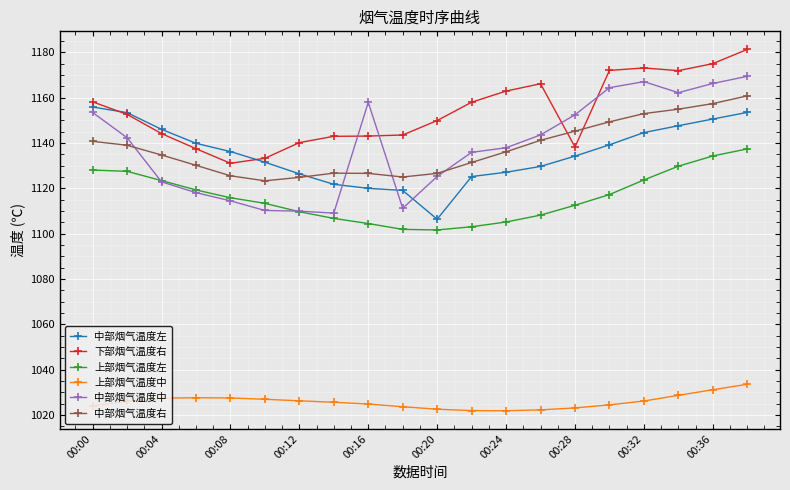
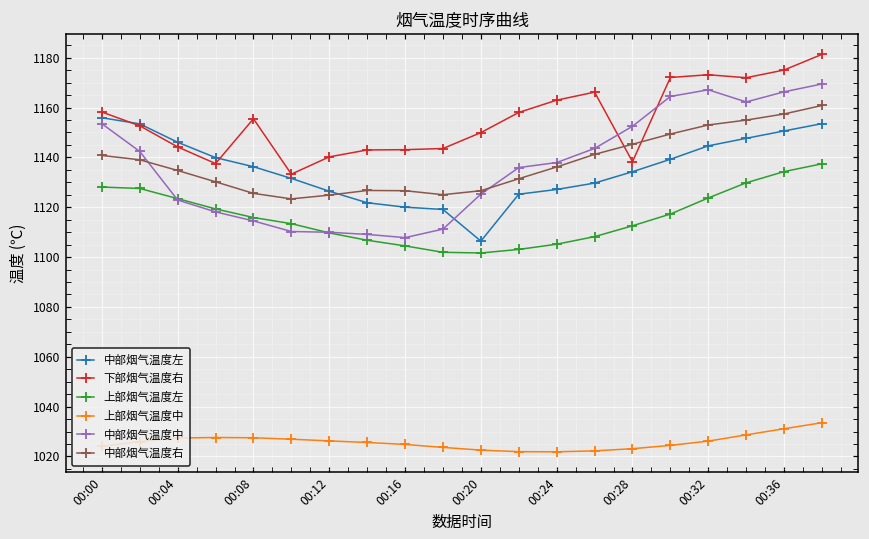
  {
    "中部烟气温度左": {
      "00:00": 1156,
      "00:04": 1146,
      "00:08": 1136,
      "00:12": 1126,
      "00:16": 1120,
      "00:20": 1106,
      "00:24": 1127,
      "00:28": 1134,
      "00:32": 1145,
      "00:36": 1151
    },
    "下部烟气温度右": {
      "00:00": 1158,
      "00:04": 1144,
-     "00:08": 1131,
+     "00:08": 1156,
      "00:12": 1140,
      "00:16": 1143,
      "00:20": 1150,
      "00:24": 1163,
      "00:28": 1138,
      "00:32": 1173,
      "00:36": 1175
    },
    "上部烟气温度左": {
      "00:00": 1128,
      "00:08": 1116,
      "00:16": 1104,
      "00:20": 1102,
      "00:24": 1105,
      "00:28": 1113,
      "00:32": 1124,
      "00:36": 1134
    },
    "上部烟气温度中": {
      "00:08": 1027,
      "00:12": 1026,
      "00:16": 1025,
      "00:20": 1023,
      "00:24": 1022,
      "00:28": 1023,
      "00:32": 1026,
      "00:36": 1031
    },
    "中部烟气温度中": {
      "00:00": 1154,
      "00:08": 1115,
-     "00:16": 1158,
+     "00:16": 1108,
      "00:20": 1125,
      "00:24": 1138,
      "00:28": 1152,
      "00:32": 1167,
      "00:36": 1166
    },
    "中部烟气温度右": {
      "00:00": 1141,
      "00:04": 1135,
      "00:08": 1126,
      "00:12": 1125,
      "00:16": 1127,
      "00:20": 1127,
      "00:24": 1136,
      "00:28": 1145,
      "00:32": 1153,
      "00:36": 1157
    }
  }
